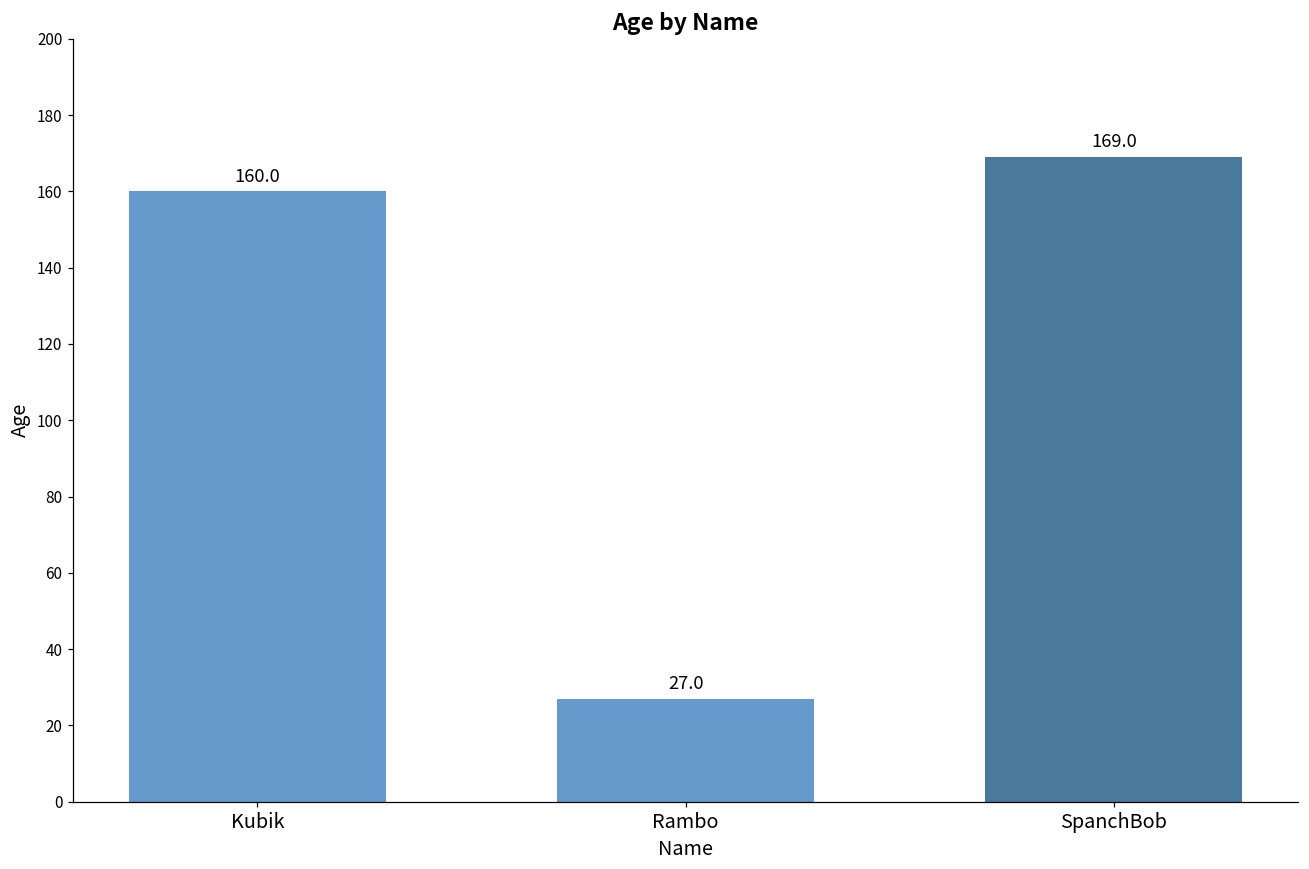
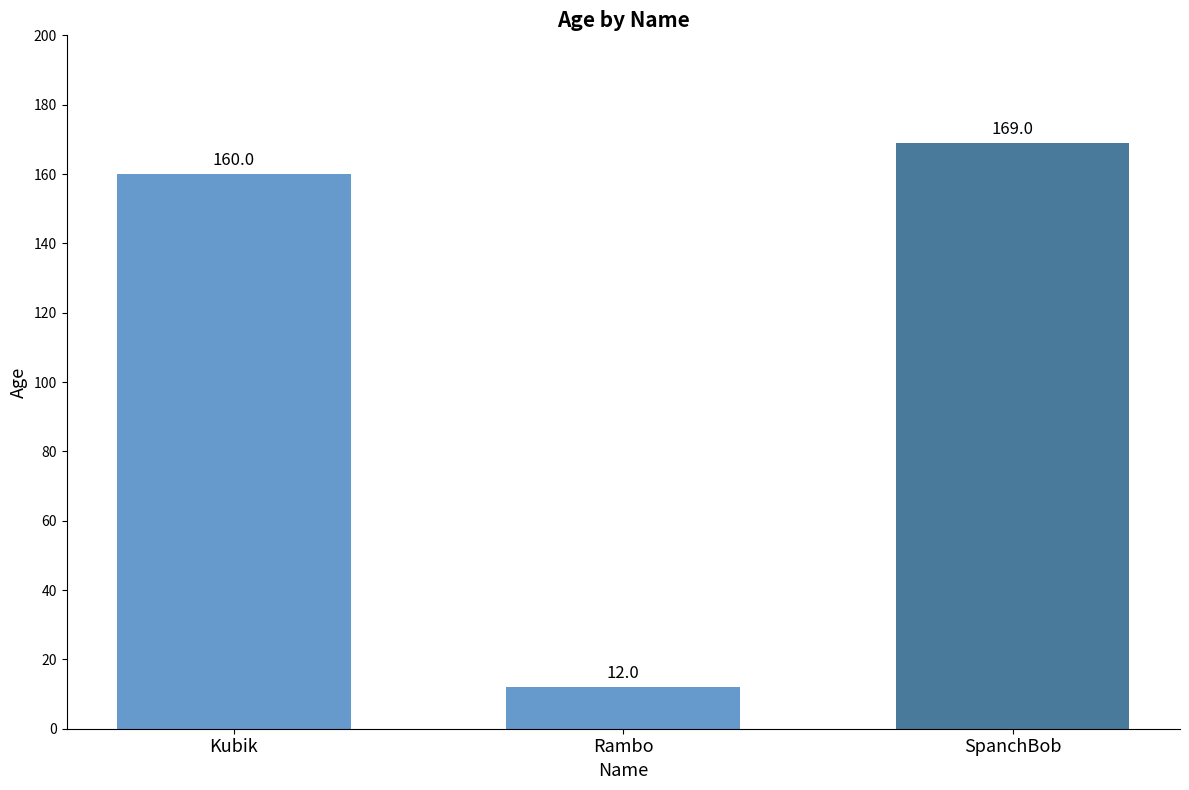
  {
    "Kubik": 160.0,
-   "Rambo": 27.0,
+   "Rambo": 12.0,
    "SpanchBob": 169.0
  }
